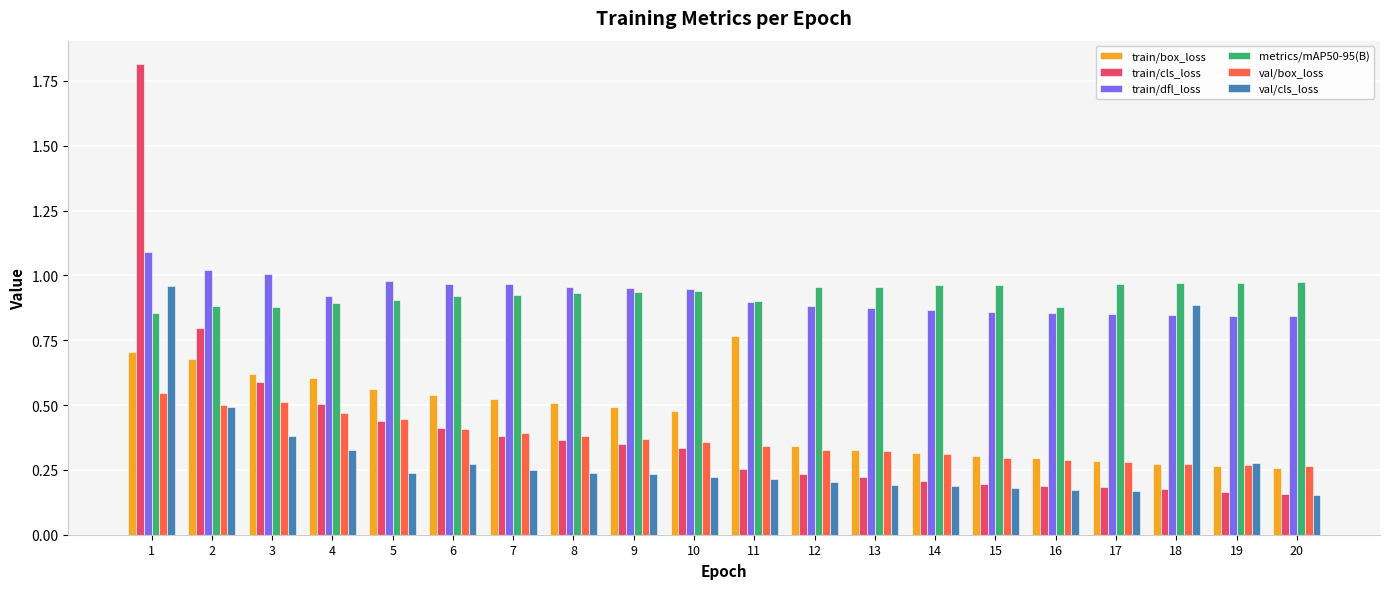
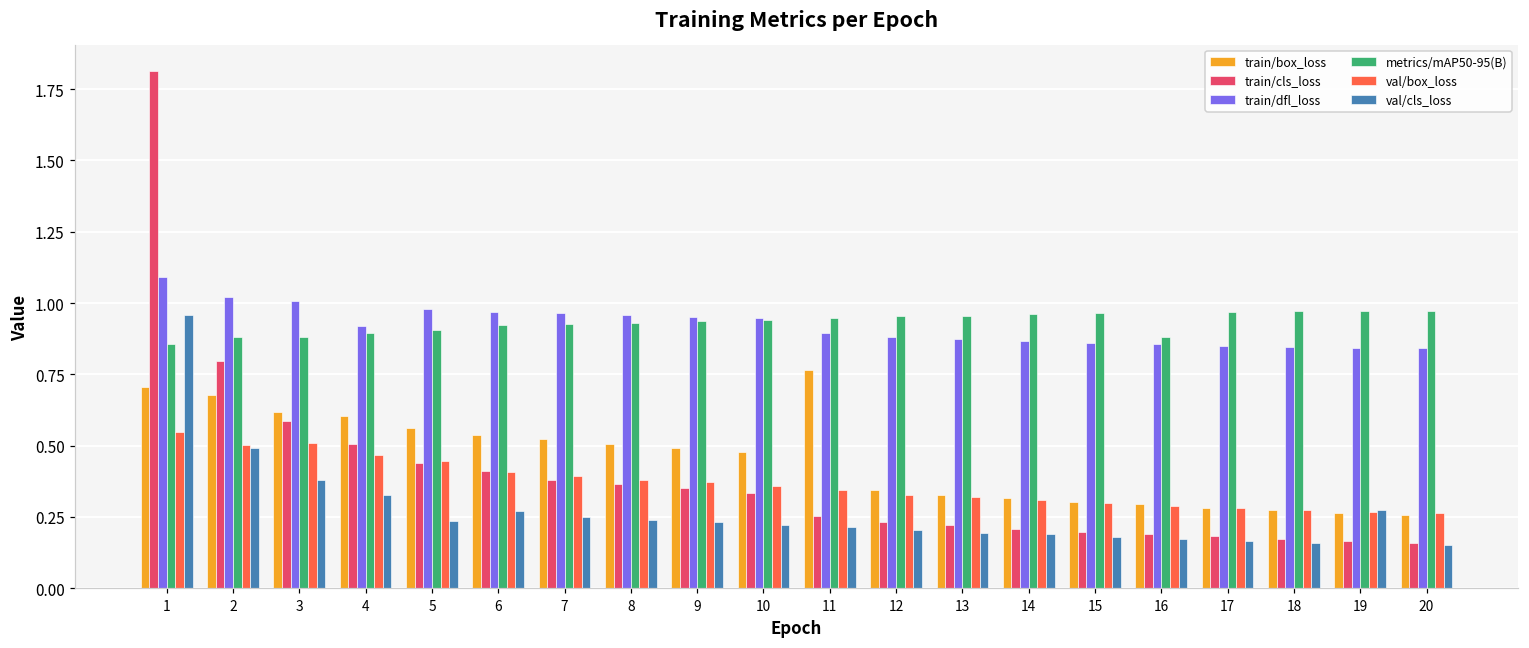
  {
    "train/box_loss": {
      "1": 0.70,
      "2": 0.68,
      "3": 0.62,
      "4": 0.60,
      "5": 0.56,
      "6": 0.54,
      "7": 0.53,
      "8": 0.51,
      "9": 0.49,
      "10": 0.48,
      "11": 0.77,
      "12": 0.34,
      "13": 0.33,
      "14": 0.32,
      "15": 0.30,
      "16": 0.29,
      "17": 0.28,
      "18": 0.27,
      "19": 0.26,
      "20": 0.26
    },
    "train/dfl_loss": {
      "1": 1.09,
      "2": 1.02,
      "3": 1.01,
      "4": 0.92,
      "5": 0.98,
      "6": 0.97,
      "7": 0.97,
      "8": 0.96,
      "9": 0.95,
      "10": 0.95,
      "11": 0.90,
      "12": 0.88,
      "13": 0.87,
      "14": 0.87,
      "15": 0.86,
      "16": 0.86,
      "17": 0.85,
      "18": 0.85,
      "19": 0.84,
      "20": 0.84
    },
    "metrics/mAP50-95(B)": {
      "1": 0.86,
      "2": 0.88,
      "3": 0.88,
      "4": 0.90,
      "5": 0.91,
      "6": 0.92,
      "7": 0.93,
      "8": 0.93,
      "9": 0.94,
      "10": 0.94,
-     "11": 0.90,
+     "11": 0.95,
      "12": 0.95,
      "13": 0.95,
      "14": 0.96,
      "15": 0.96,
      "16": 0.88,
      "17": 0.97,
      "18": 0.97,
      "19": 0.97,
      "20": 0.97
    },
    "val/cls_loss": {
      "1": 0.96,
      "2": 0.49,
      "3": 0.38,
      "4": 0.33,
      "5": 0.24,
      "6": 0.27,
      "7": 0.25,
      "8": 0.24,
      "9": 0.23,
      "10": 0.22,
      "11": 0.21,
      "12": 0.20,
      "13": 0.19,
      "14": 0.19,
      "15": 0.18,
      "16": 0.17,
      "17": 0.17,
-     "18": 0.89,
+     "18": 0.16,
      "19": 0.27,
      "20": 0.15
    }
  }
